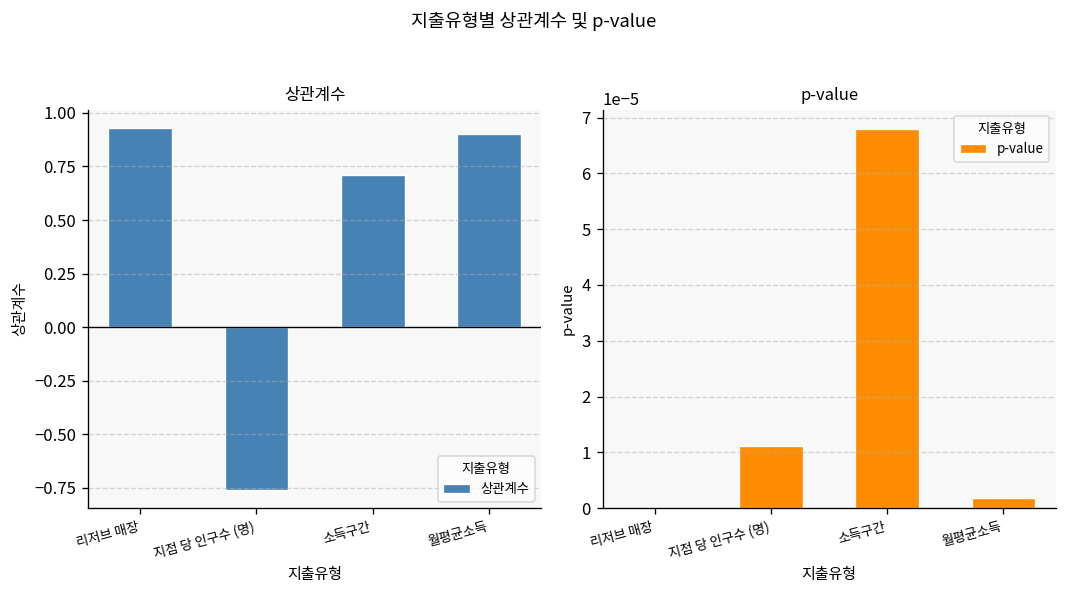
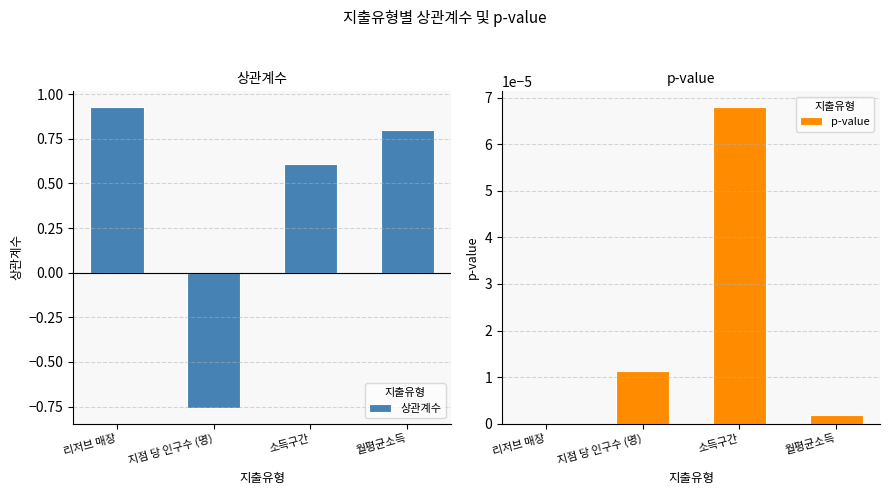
  {
    "상관계수": {
      "리저브 매장": 0.93,
      "지점 당 인구수 (명)": -0.76,
-     "소득구간": 0.71,
-     "월평균소득": 0.9
+     "소득구간": 0.61,
+     "월평균소득": 0.8
    },
    "p-value": {
      "리저브 매장": 0.000000,
      "지점 당 인구수 (명)": 0.000011,
      "소득구간": 0.000068,
      "월평균소득": 0.000002
    }
  }
